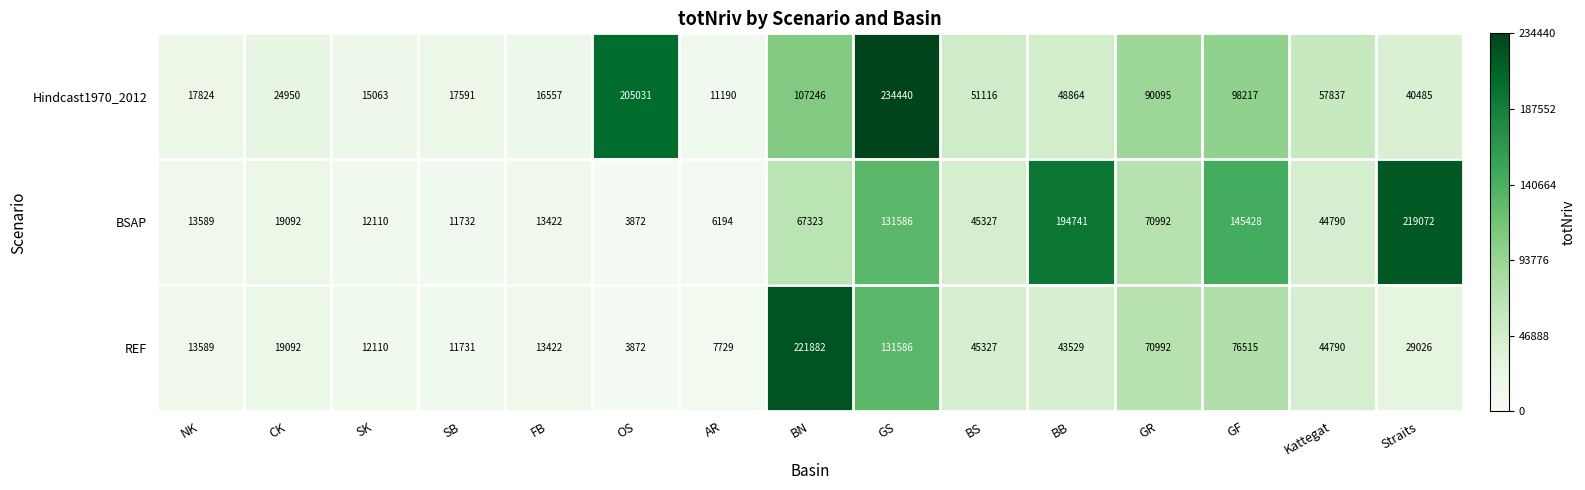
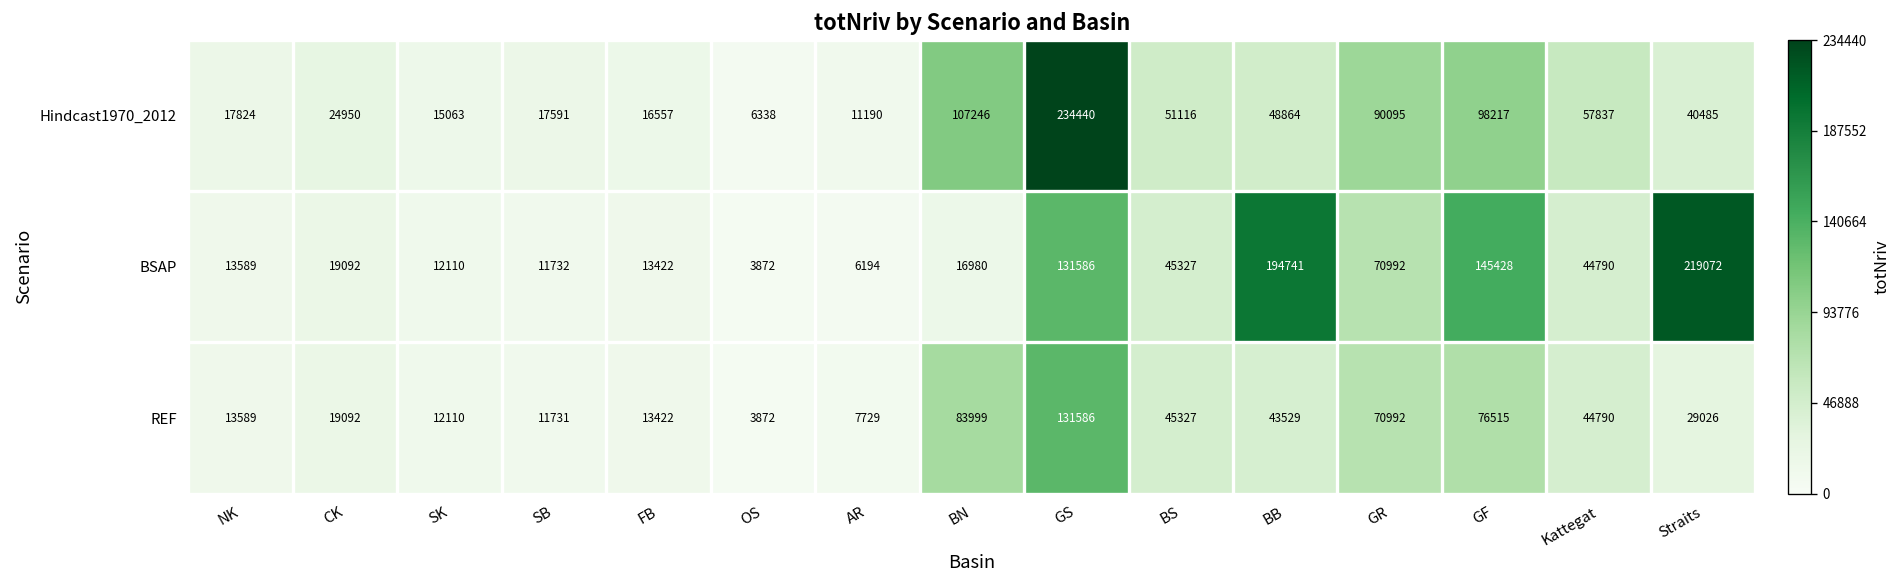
  {
    "Hindcast1970_2012": {
      "NK": 17824,
      "CK": 24950,
      "SK": 15063,
      "SB": 17591,
      "FB": 16557,
-     "OS": 205031,
+     "OS": 6338,
      "AR": 11190,
      "BN": 107246,
      "GS": 234440,
      "BS": 51116,
      "BB": 48864,
      "GR": 90095,
      "GF": 98217,
      "Kattegat": 57837,
      "Straits": 40485
    },
    "BSAP": {
      "NK": 13589,
      "CK": 19092,
      "SK": 12110,
      "SB": 11732,
      "FB": 13422,
      "OS": 3872,
      "AR": 6194,
-     "BN": 67323,
+     "BN": 16980,
      "GS": 131586,
      "BS": 45327,
      "BB": 194741,
      "GR": 70992,
      "GF": 145428,
      "Kattegat": 44790,
      "Straits": 219072
    },
    "REF": {
      "NK": 13589,
      "CK": 19092,
      "SK": 12110,
      "SB": 11731,
      "FB": 13422,
      "OS": 3872,
      "AR": 7729,
-     "BN": 221882,
+     "BN": 83999,
      "GS": 131586,
      "BS": 45327,
      "BB": 43529,
      "GR": 70992,
      "GF": 76515,
      "Kattegat": 44790,
      "Straits": 29026
    }
  }
